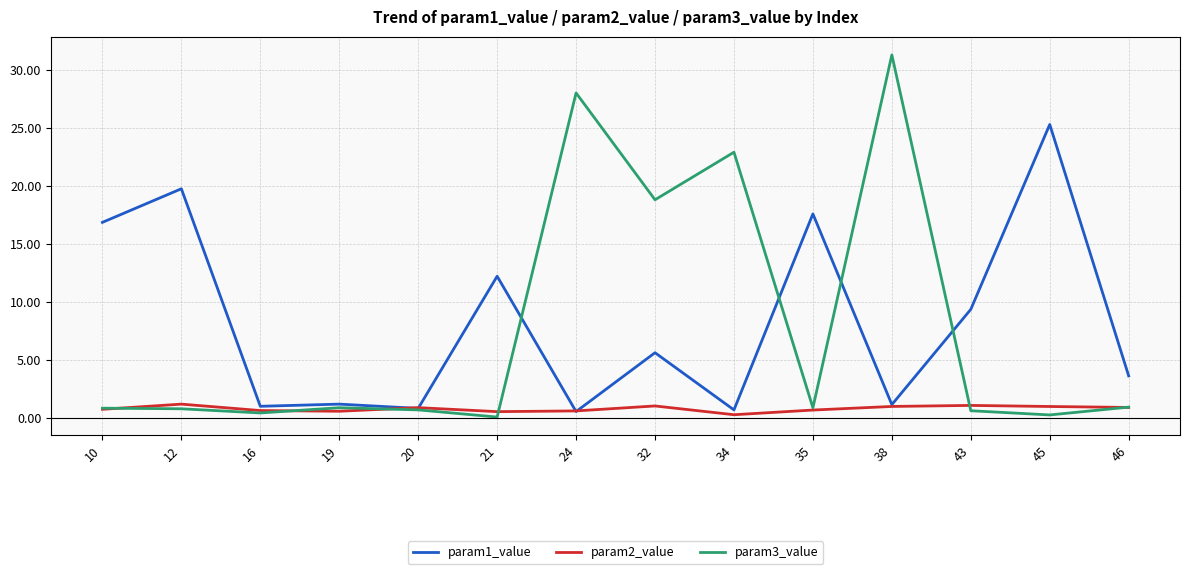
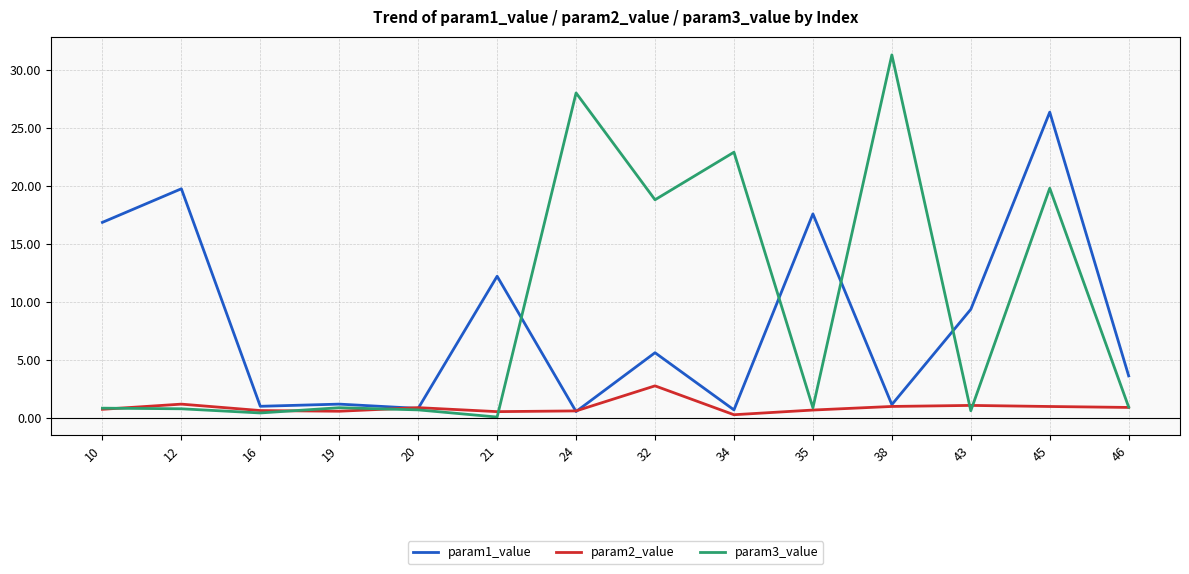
  {
    "param1_value": {
      "10": 16.9,
      "12": 19.8,
      "16": 1.0,
      "19": 1.2,
      "21": 12.2,
      "32": 5.6,
      "34": 0.7,
      "35": 17.6,
      "43": 9.4,
-     "45": 25.3,
+     "45": 26.4,
      "46": 3.6
    },
    "param2_value": {
      "12": 1.2,
      "19": 0.6,
      "21": 0.5,
-     "32": 1.0,
+     "32": 2.8,
      "34": 0.3,
      "43": 1.1,
      "45": 1.0
    },
    "param3_value": {
      "12": 0.8,
      "19": 0.9,
      "21": 0.1,
      "24": 28.0,
      "32": 18.8,
      "34": 22.9,
      "38": 31.3,
      "43": 0.6,
-     "45": 0.2
+     "45": 19.8
    }
  }
